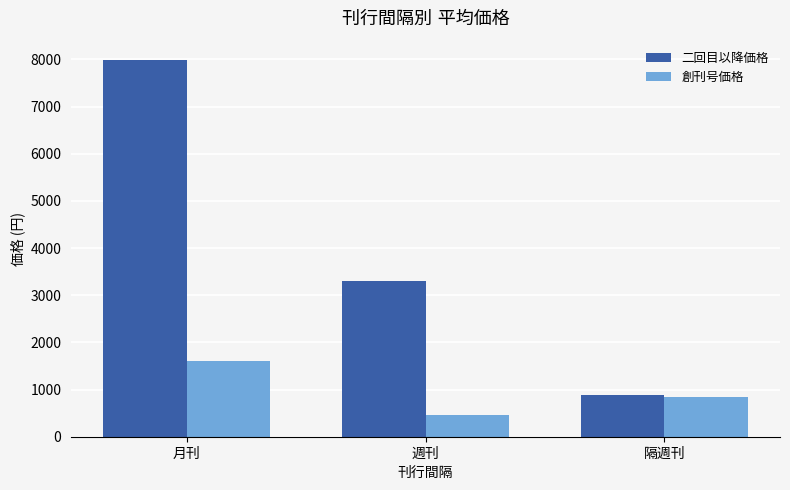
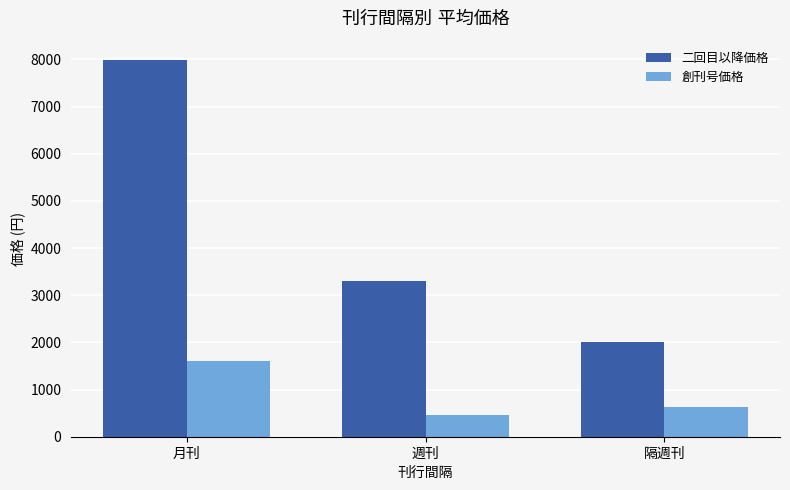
  {
    "二回目以降価格": {
      "月刊": 8000,
      "週刊": 3300,
-     "隔週刊": 900
+     "隔週刊": 2000
    },
    "創刊号価格": {
      "月刊": 1600,
      "週刊": 500,
-     "隔週刊": 800
+     "隔週刊": 600
    }
  }
